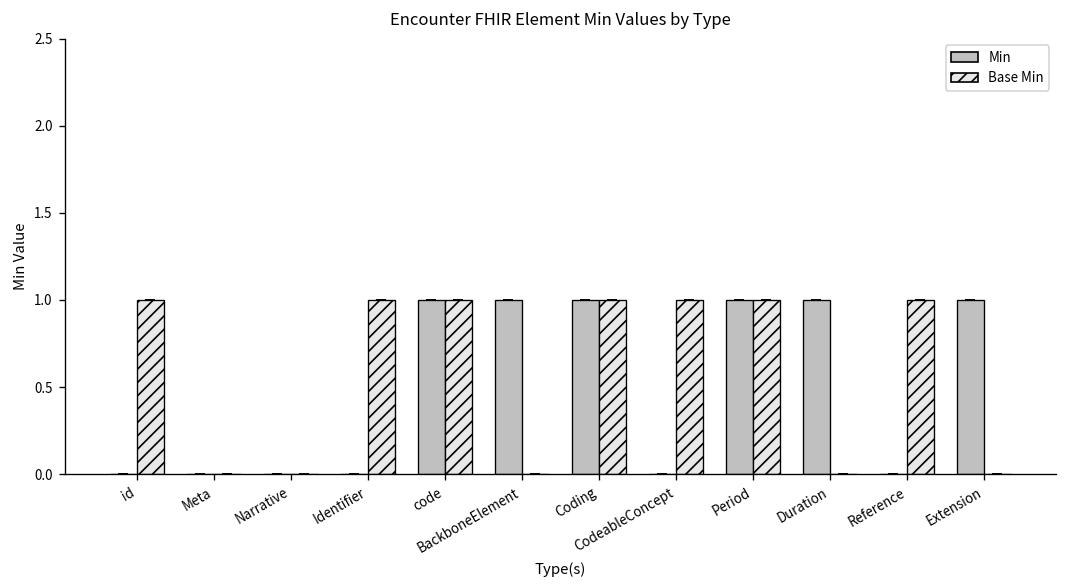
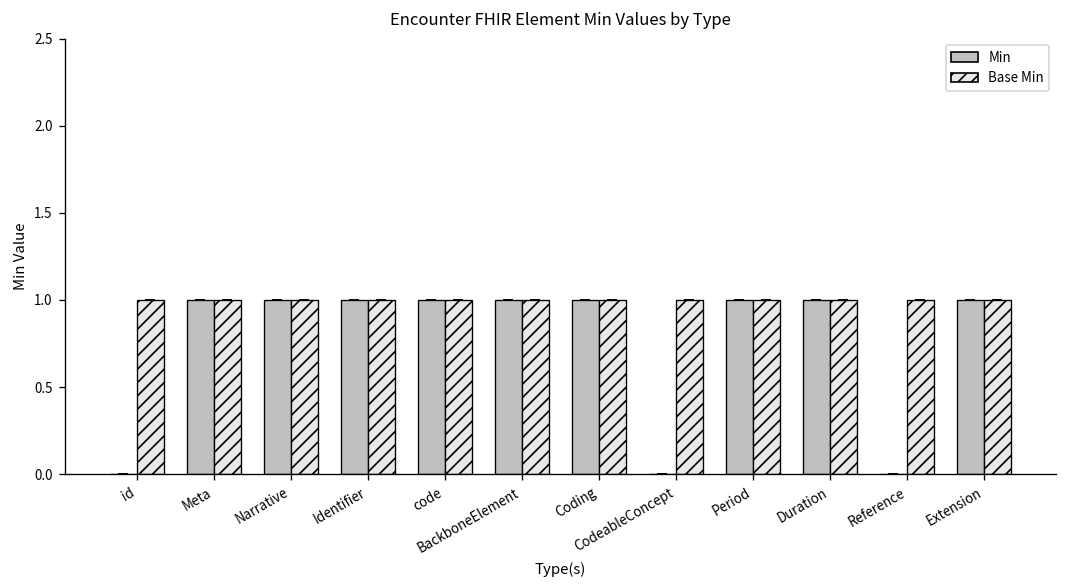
  {
    "Min": {
      "id": 0,
-     "Meta": 0,
-     "Narrative": 0,
-     "Identifier": 0,
+     "Meta": 1,
+     "Narrative": 1,
+     "Identifier": 1,
      "code": 1,
      "BackboneElement": 1,
      "Coding": 1,
      "CodeableConcept": 0,
      "Period": 1,
      "Duration": 1,
      "Reference": 0,
      "Extension": 1
    },
    "Base Min": {
      "id": 1,
-     "Meta": 0,
-     "Narrative": 0,
+     "Meta": 1,
+     "Narrative": 1,
      "Identifier": 1,
      "code": 1,
-     "BackboneElement": 0,
+     "BackboneElement": 1,
      "Coding": 1,
      "CodeableConcept": 1,
      "Period": 1,
-     "Duration": 0,
+     "Duration": 1,
      "Reference": 1,
-     "Extension": 0
+     "Extension": 1
    }
  }
